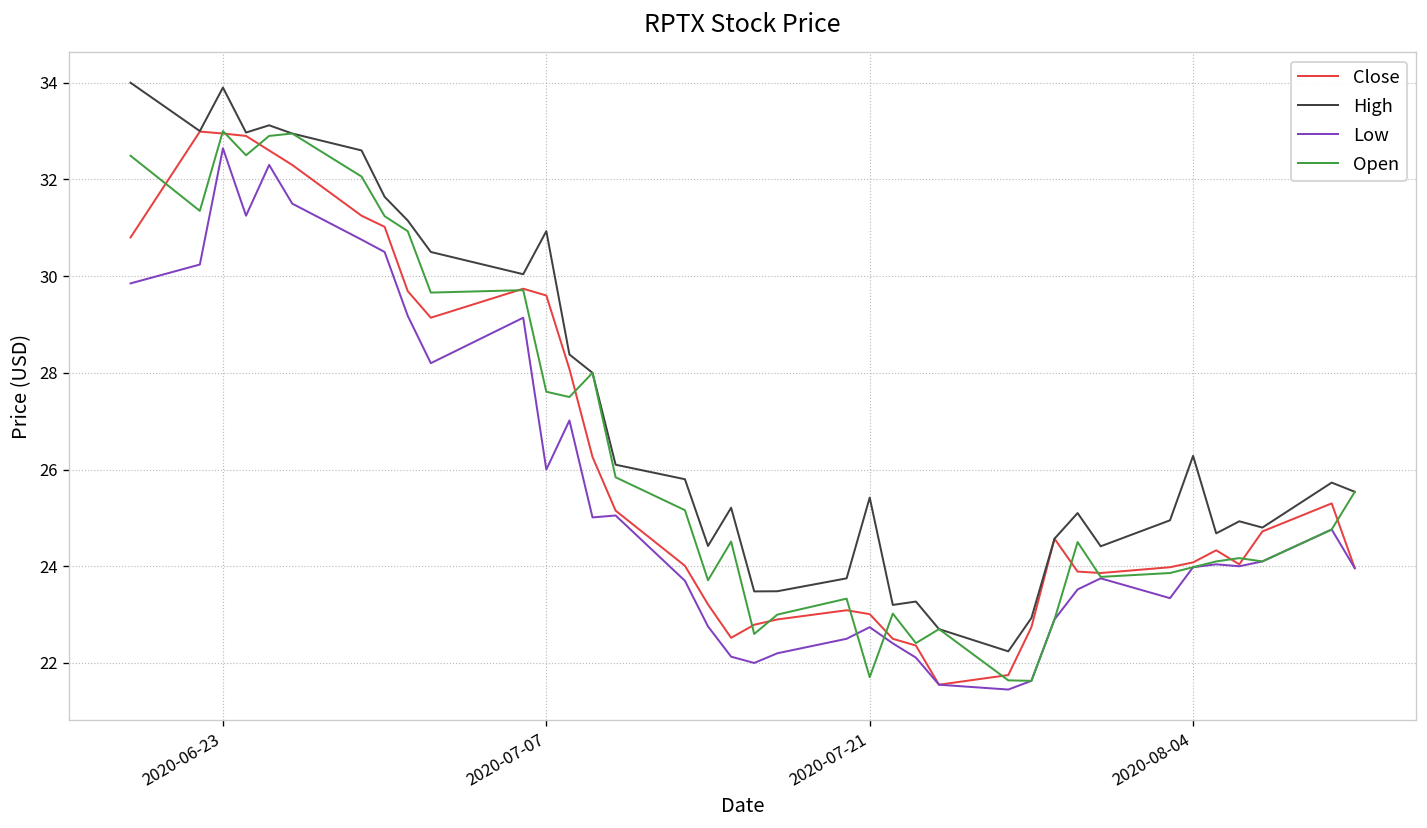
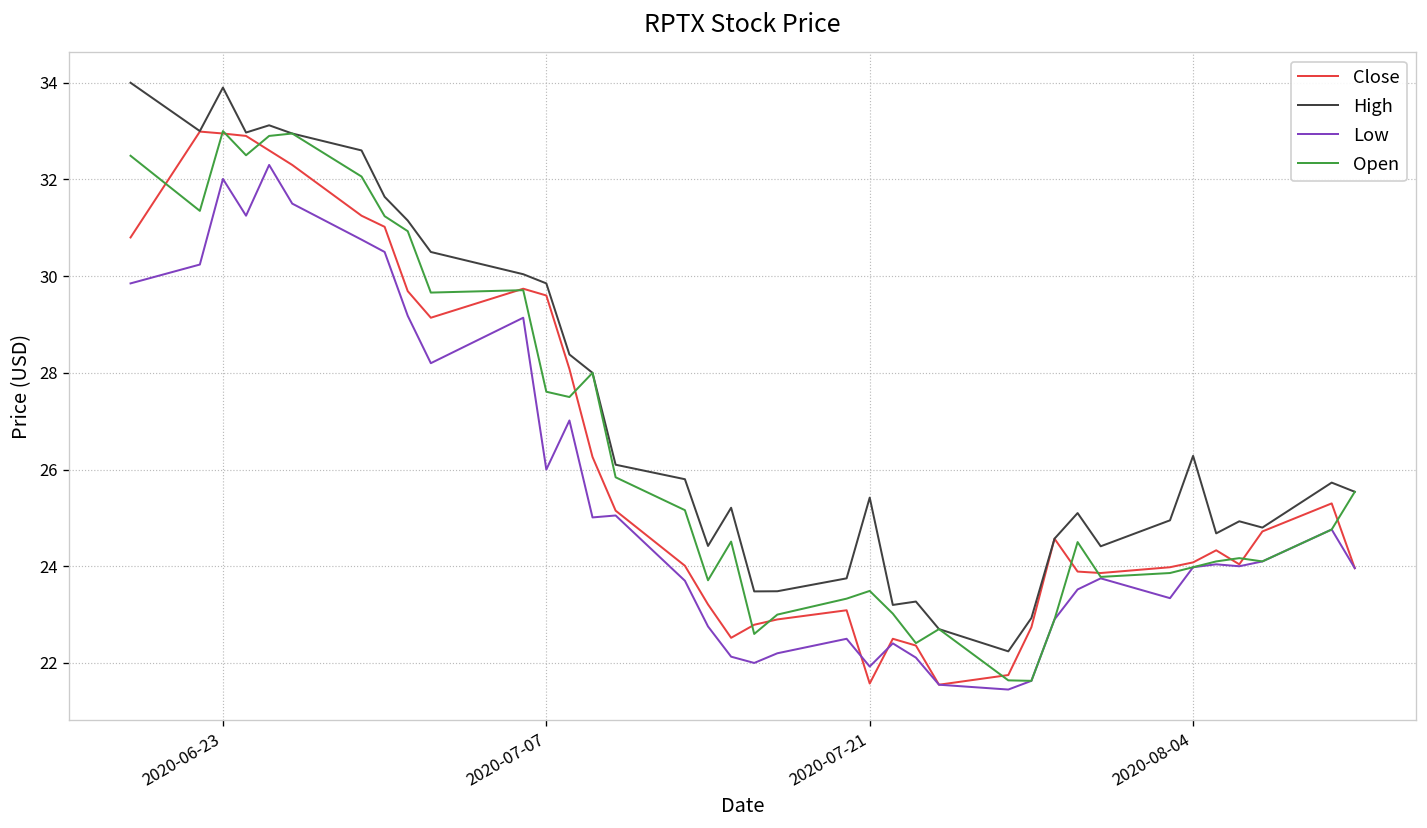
  {
    "Close": {
      "2020-07-07": 29.6,
-     "2020-07-21": 23.0,
+     "2020-07-21": 21.6,
      "2020-08-04": 24.1
    },
    "High": {
      "2020-06-23": 33.9,
-     "2020-07-07": 30.9,
+     "2020-07-07": 29.9,
      "2020-07-21": 25.4,
      "2020-08-04": 26.3
    },
    "Low": {
-     "2020-06-23": 32.6,
+     "2020-06-23": 32.0,
      "2020-07-07": 26.0,
-     "2020-07-21": 22.7
+     "2020-07-21": 21.9
    },
    "Open": {
      "2020-07-07": 27.6,
-     "2020-07-21": 21.7
+     "2020-07-21": 23.5
    }
  }
